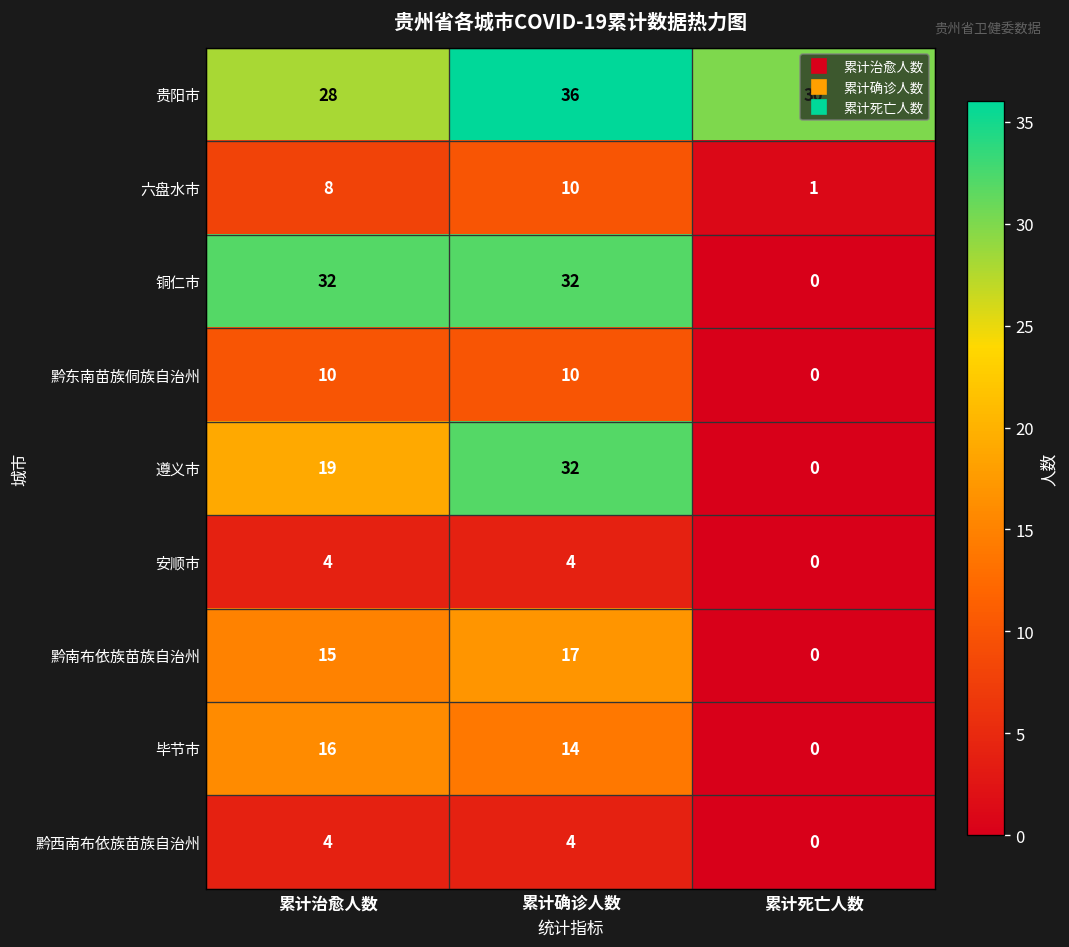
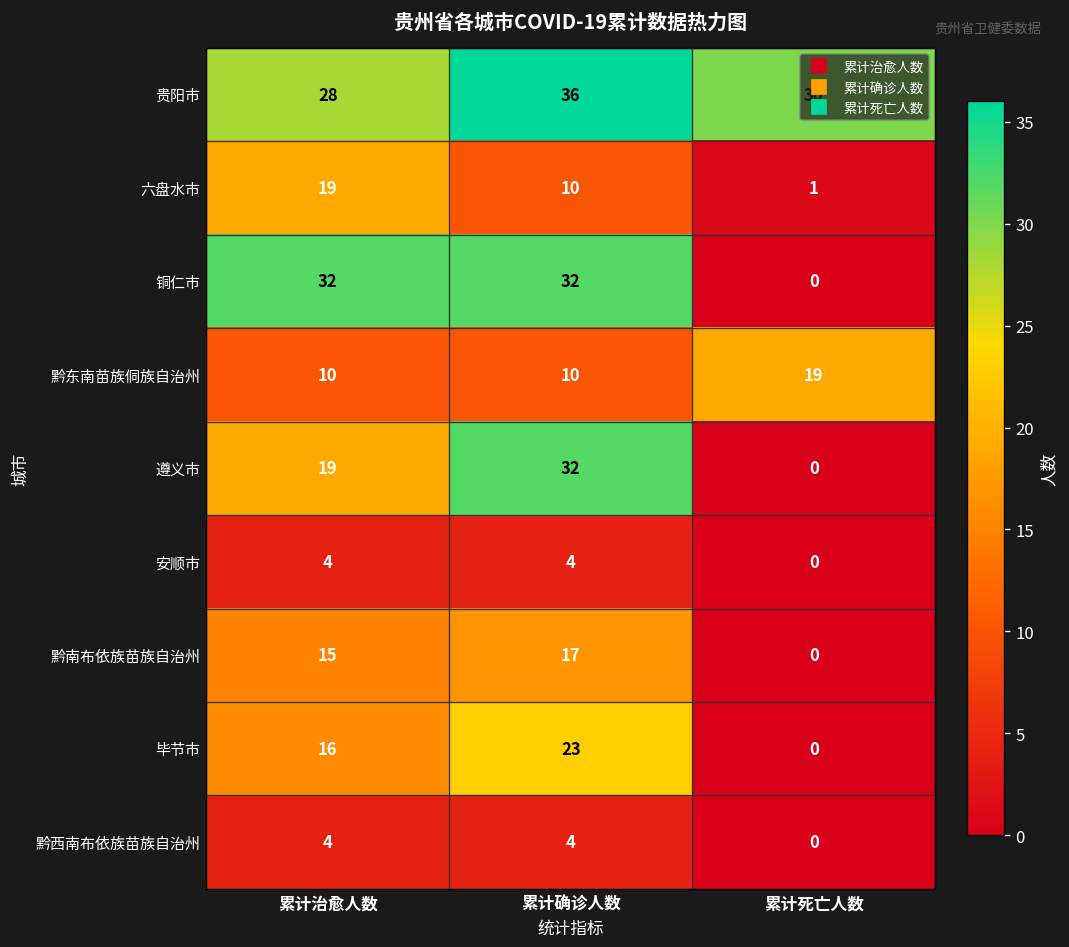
  {
    "贵阳市": {
      "累计治愈人数": 28,
      "累计确诊人数": 36
    },
    "六盘水市": {
-     "累计治愈人数": 8,
+     "累计治愈人数": 19,
      "累计确诊人数": 10,
      "累计死亡人数": 1
    },
    "铜仁市": {
      "累计治愈人数": 32,
      "累计确诊人数": 32,
      "累计死亡人数": 0
    },
    "黔东南苗族侗族自治州": {
      "累计治愈人数": 10,
      "累计确诊人数": 10,
-     "累计死亡人数": 0
+     "累计死亡人数": 19
    },
    "遵义市": {
      "累计治愈人数": 19,
      "累计确诊人数": 32,
      "累计死亡人数": 0
    },
    "安顺市": {
      "累计治愈人数": 4,
      "累计确诊人数": 4,
      "累计死亡人数": 0
    },
    "黔南布依族苗族自治州": {
      "累计治愈人数": 15,
      "累计确诊人数": 17,
      "累计死亡人数": 0
    },
    "毕节市": {
      "累计治愈人数": 16,
-     "累计确诊人数": 14,
+     "累计确诊人数": 23,
      "累计死亡人数": 0
    },
    "黔西南布依族苗族自治州": {
      "累计治愈人数": 4,
      "累计确诊人数": 4,
      "累计死亡人数": 0
    }
  }
